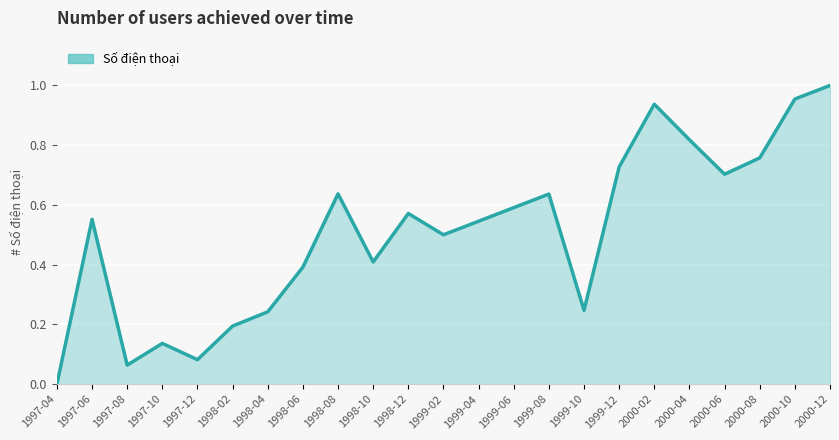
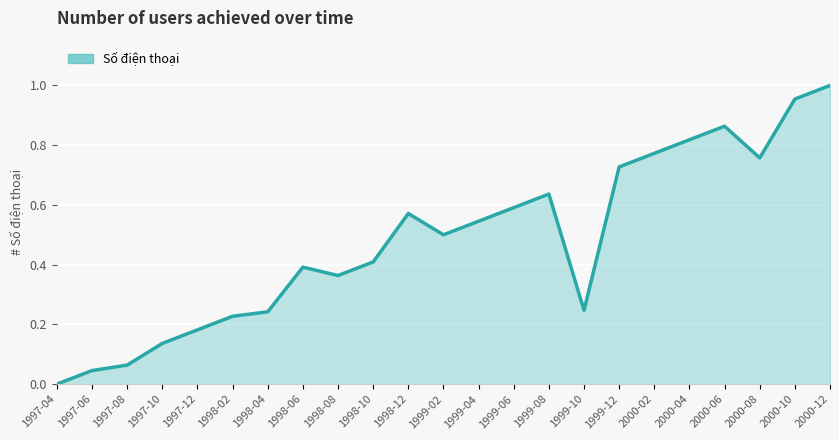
  {
    "1997-04": 0.00,
-   "1997-06": 0.55,
+   "1997-06": 0.05,
    "1997-08": 0.06,
    "1997-10": 0.14,
-   "1997-12": 0.08,
-   "1998-02": 0.19,
+   "1997-12": 0.18,
+   "1998-02": 0.23,
    "1998-04": 0.24,
    "1998-06": 0.39,
-   "1998-08": 0.64,
+   "1998-08": 0.36,
    "1998-10": 0.41,
    "1998-12": 0.57,
    "1999-02": 0.50,
    "1999-04": 0.55,
    "1999-06": 0.59,
    "1999-08": 0.64,
    "1999-10": 0.25,
    "1999-12": 0.73,
-   "2000-02": 0.94,
+   "2000-02": 0.77,
    "2000-04": 0.82,
-   "2000-06": 0.70,
+   "2000-06": 0.86,
    "2000-08": 0.76,
    "2000-10": 0.95,
    "2000-12": 1.00
  }
